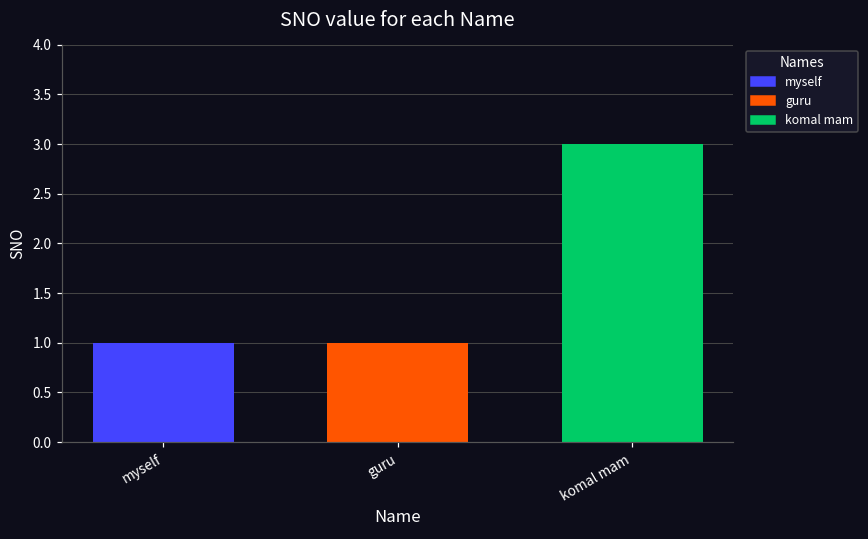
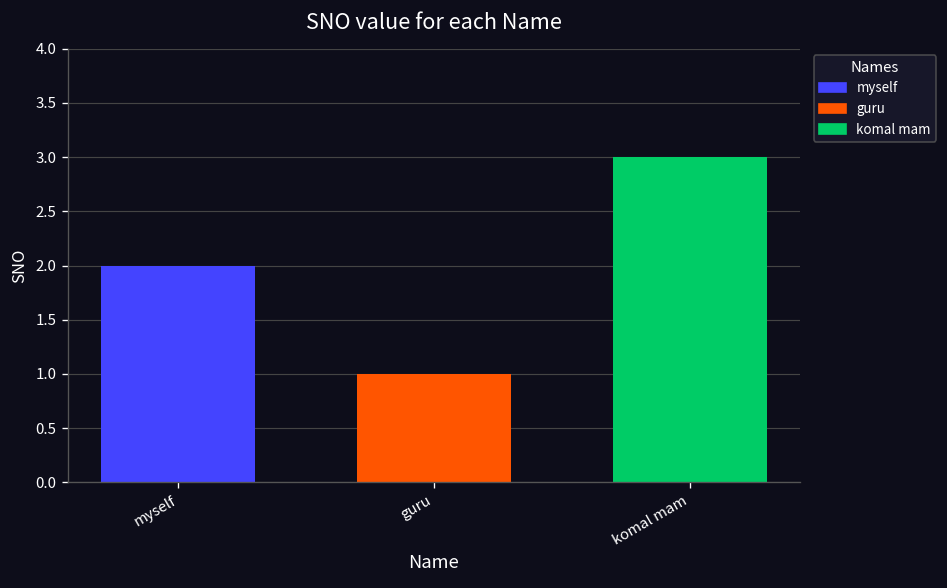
  {
-   "myself": 1,
+   "myself": 2,
    "guru": 1,
    "komal mam": 3
  }
